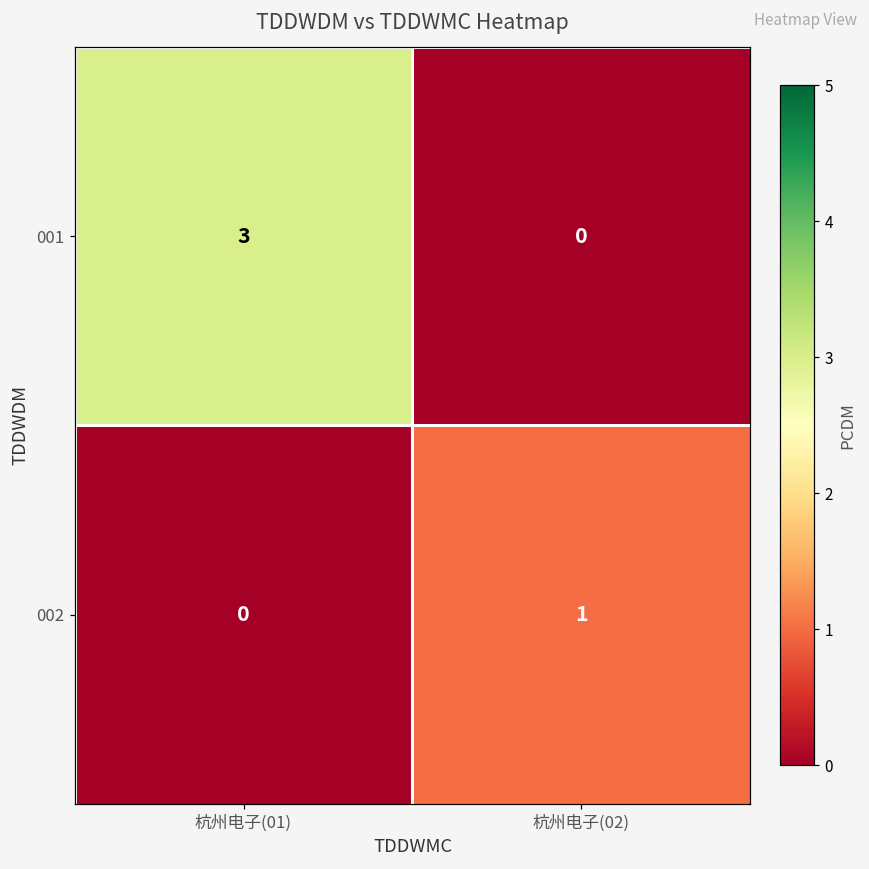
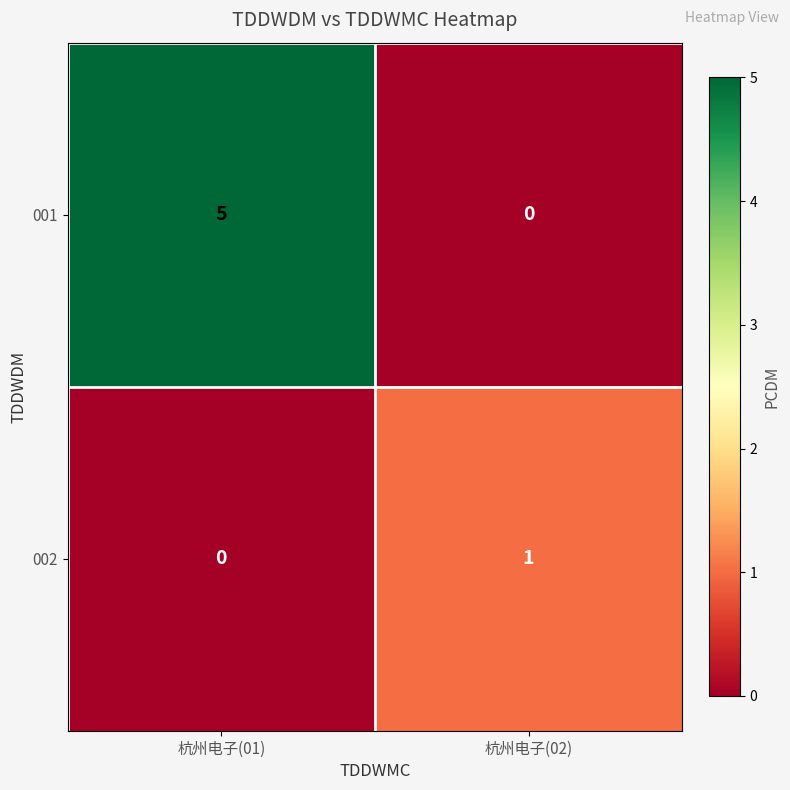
  {
    "001": {
-     "杭州电子(01)": 3,
+     "杭州电子(01)": 5,
      "杭州电子(02)": 0
    },
    "002": {
      "杭州电子(01)": 0,
      "杭州电子(02)": 1
    }
  }
